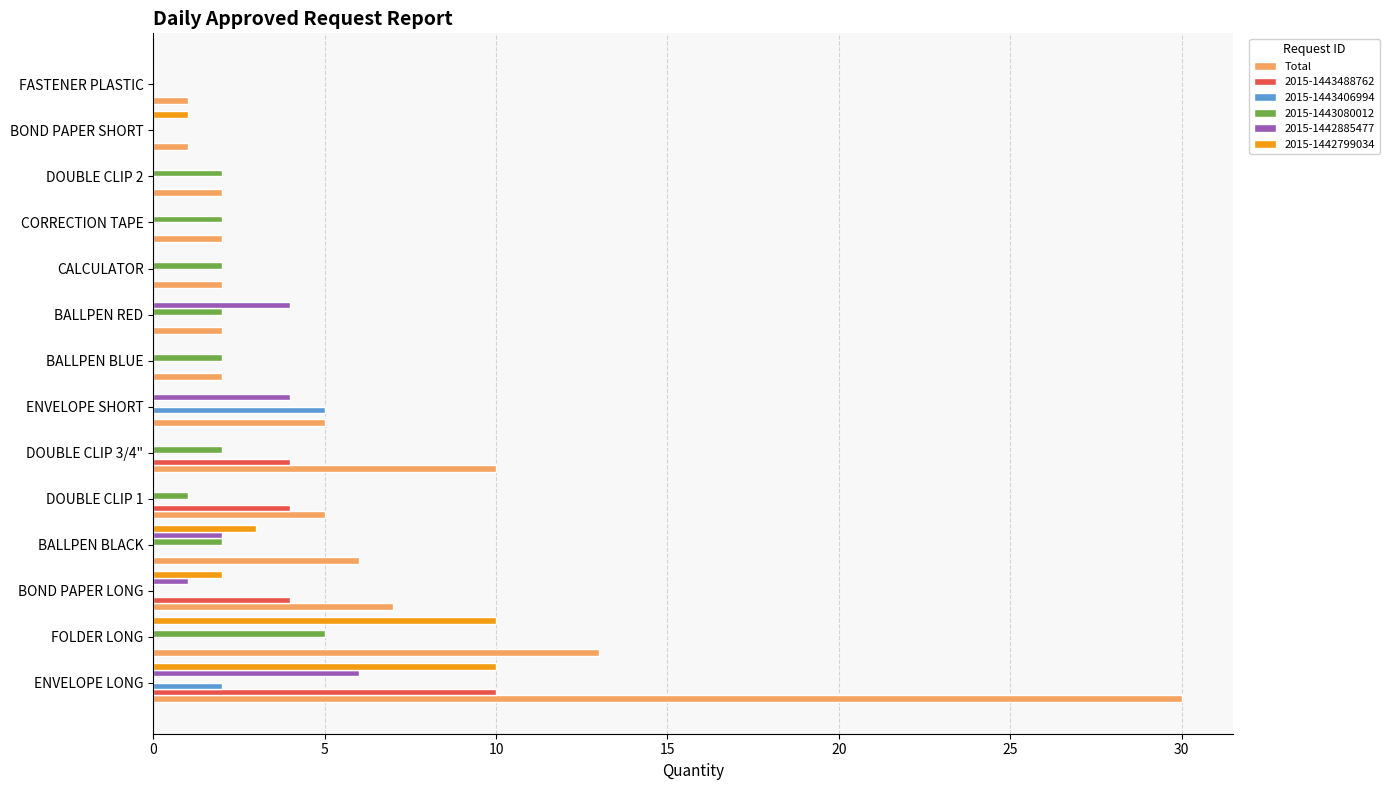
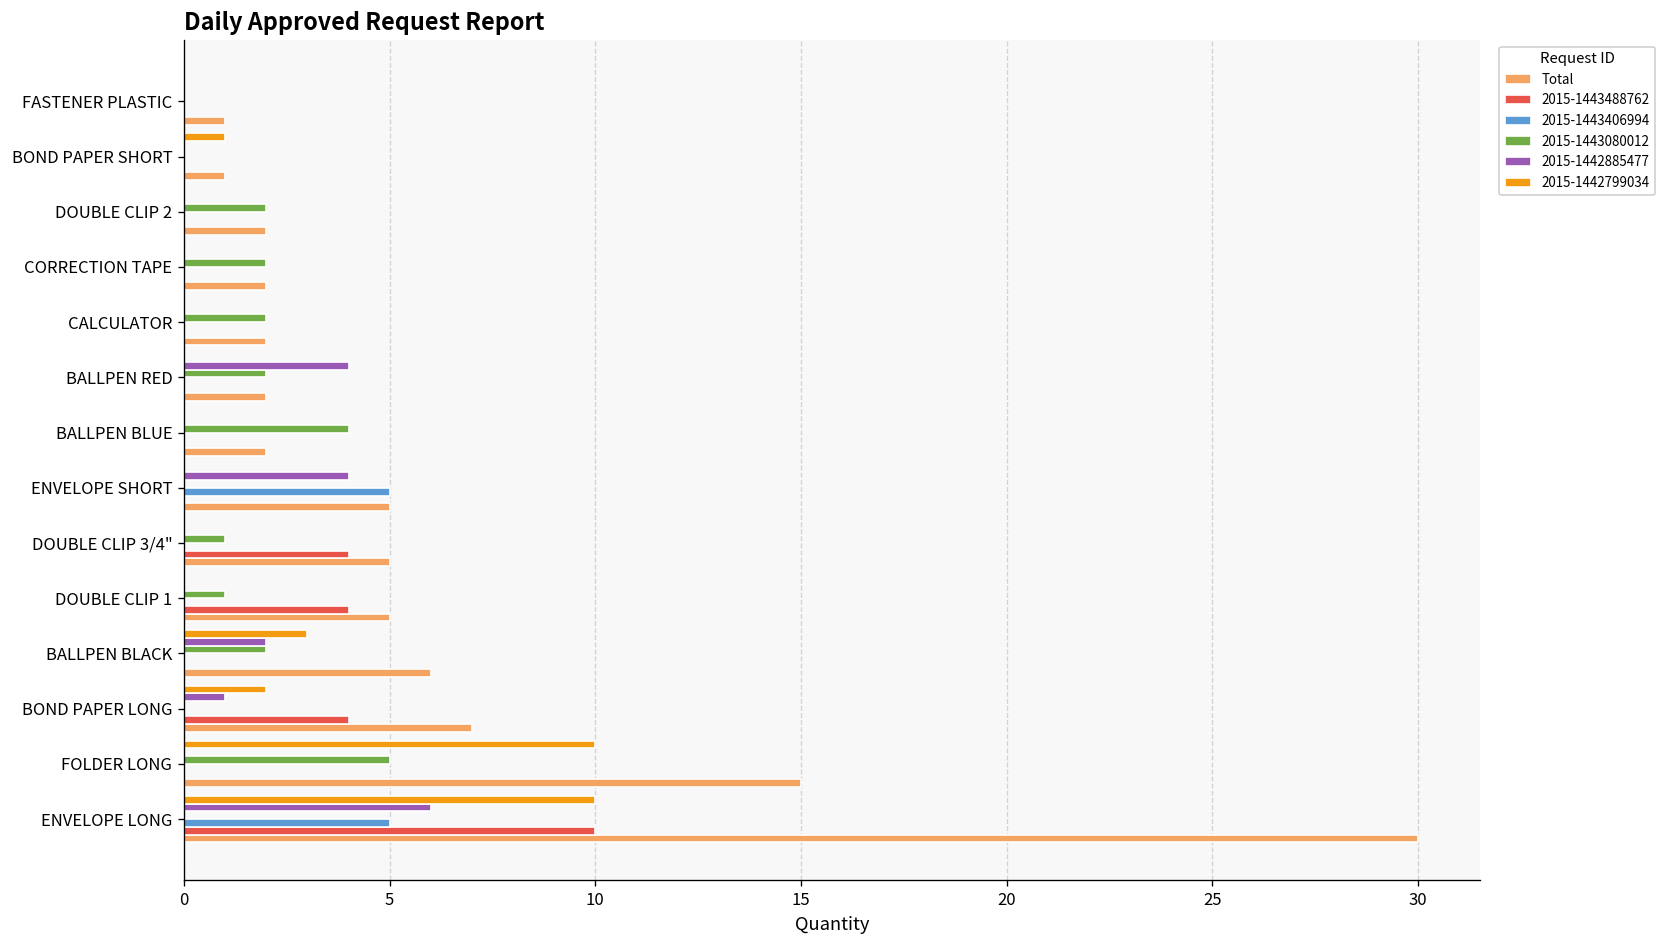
  {
    "Total": {
      "FASTENER PLASTIC": 1,
      "BOND PAPER SHORT": 1,
      "DOUBLE CLIP 2": 2,
      "CORRECTION TAPE": 2,
      "CALCULATOR": 2,
      "BALLPEN RED": 2,
      "BALLPEN BLUE": 2,
      "ENVELOPE SHORT": 5,
-     "DOUBLE CLIP 3/4\"": 10,
+     "DOUBLE CLIP 3/4\"": 5,
      "DOUBLE CLIP 1": 5,
      "BALLPEN BLACK": 6,
      "BOND PAPER LONG": 7,
-     "FOLDER LONG": 13,
+     "FOLDER LONG": 15,
      "ENVELOPE LONG": 30
    },
    "2015-1443488762": {
      "FASTENER PLASTIC": 0,
      "BOND PAPER SHORT": 0,
      "DOUBLE CLIP 2": 0,
      "CORRECTION TAPE": 0,
      "CALCULATOR": 0,
      "BALLPEN RED": 0,
      "BALLPEN BLUE": 0,
      "ENVELOPE SHORT": 0,
      "DOUBLE CLIP 3/4\"": 4,
      "DOUBLE CLIP 1": 4,
      "BALLPEN BLACK": 0,
      "BOND PAPER LONG": 4,
      "FOLDER LONG": 0,
      "ENVELOPE LONG": 10
    },
    "2015-1443406994": {
      "FASTENER PLASTIC": 0,
      "BOND PAPER SHORT": 0,
      "DOUBLE CLIP 2": 0,
      "CORRECTION TAPE": 0,
      "CALCULATOR": 0,
      "BALLPEN RED": 0,
      "BALLPEN BLUE": 0,
      "ENVELOPE SHORT": 5,
      "DOUBLE CLIP 3/4\"": 0,
      "DOUBLE CLIP 1": 0,
      "BALLPEN BLACK": 0,
      "BOND PAPER LONG": 0,
      "FOLDER LONG": 0,
-     "ENVELOPE LONG": 2
+     "ENVELOPE LONG": 5
    },
    "2015-1443080012": {
      "FASTENER PLASTIC": 0,
      "BOND PAPER SHORT": 0,
      "DOUBLE CLIP 2": 2,
      "CORRECTION TAPE": 2,
      "CALCULATOR": 2,
      "BALLPEN RED": 2,
-     "BALLPEN BLUE": 2,
+     "BALLPEN BLUE": 4,
      "ENVELOPE SHORT": 0,
-     "DOUBLE CLIP 3/4\"": 2,
+     "DOUBLE CLIP 3/4\"": 1,
      "DOUBLE CLIP 1": 1,
      "BALLPEN BLACK": 2,
      "BOND PAPER LONG": 0,
      "FOLDER LONG": 5,
      "ENVELOPE LONG": 0
    },
    "2015-1442885477": {
      "FASTENER PLASTIC": 0,
      "BOND PAPER SHORT": 0,
      "DOUBLE CLIP 2": 0,
      "CORRECTION TAPE": 0,
      "CALCULATOR": 0,
      "BALLPEN RED": 4,
      "BALLPEN BLUE": 0,
      "ENVELOPE SHORT": 4,
      "DOUBLE CLIP 3/4\"": 0,
      "DOUBLE CLIP 1": 0,
      "BALLPEN BLACK": 2,
      "BOND PAPER LONG": 1,
      "FOLDER LONG": 0,
      "ENVELOPE LONG": 6
    },
    "2015-1442799034": {
      "FASTENER PLASTIC": 0,
      "BOND PAPER SHORT": 1,
      "DOUBLE CLIP 2": 0,
      "CORRECTION TAPE": 0,
      "CALCULATOR": 0,
      "BALLPEN RED": 0,
      "BALLPEN BLUE": 0,
      "ENVELOPE SHORT": 0,
      "DOUBLE CLIP 3/4\"": 0,
      "DOUBLE CLIP 1": 0,
      "BALLPEN BLACK": 3,
      "BOND PAPER LONG": 2,
      "FOLDER LONG": 10,
      "ENVELOPE LONG": 10
    }
  }
